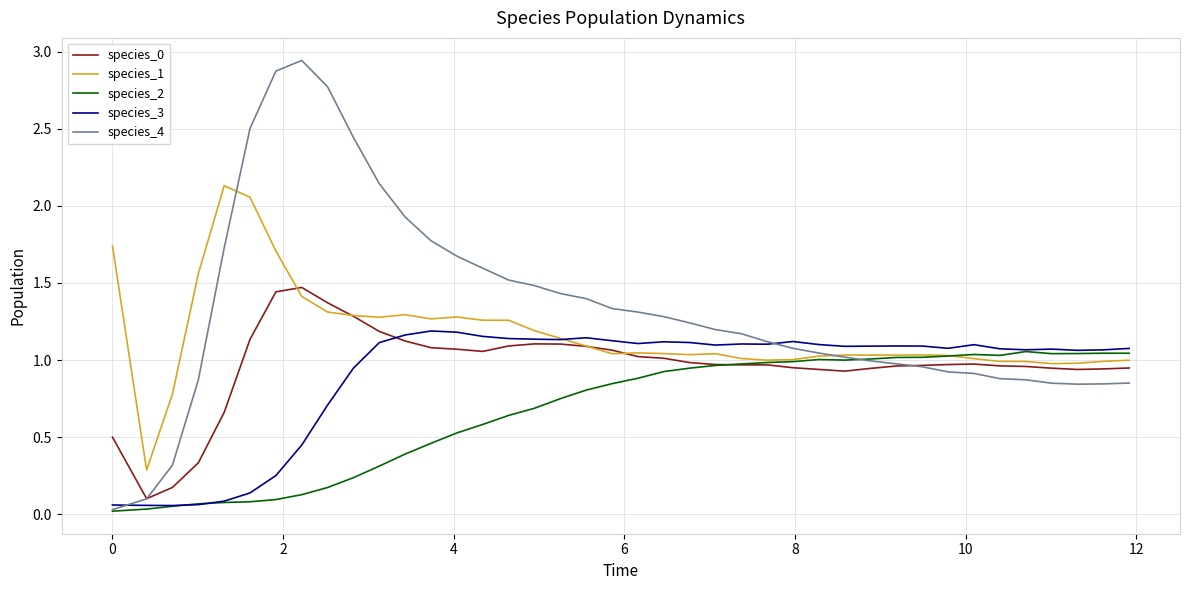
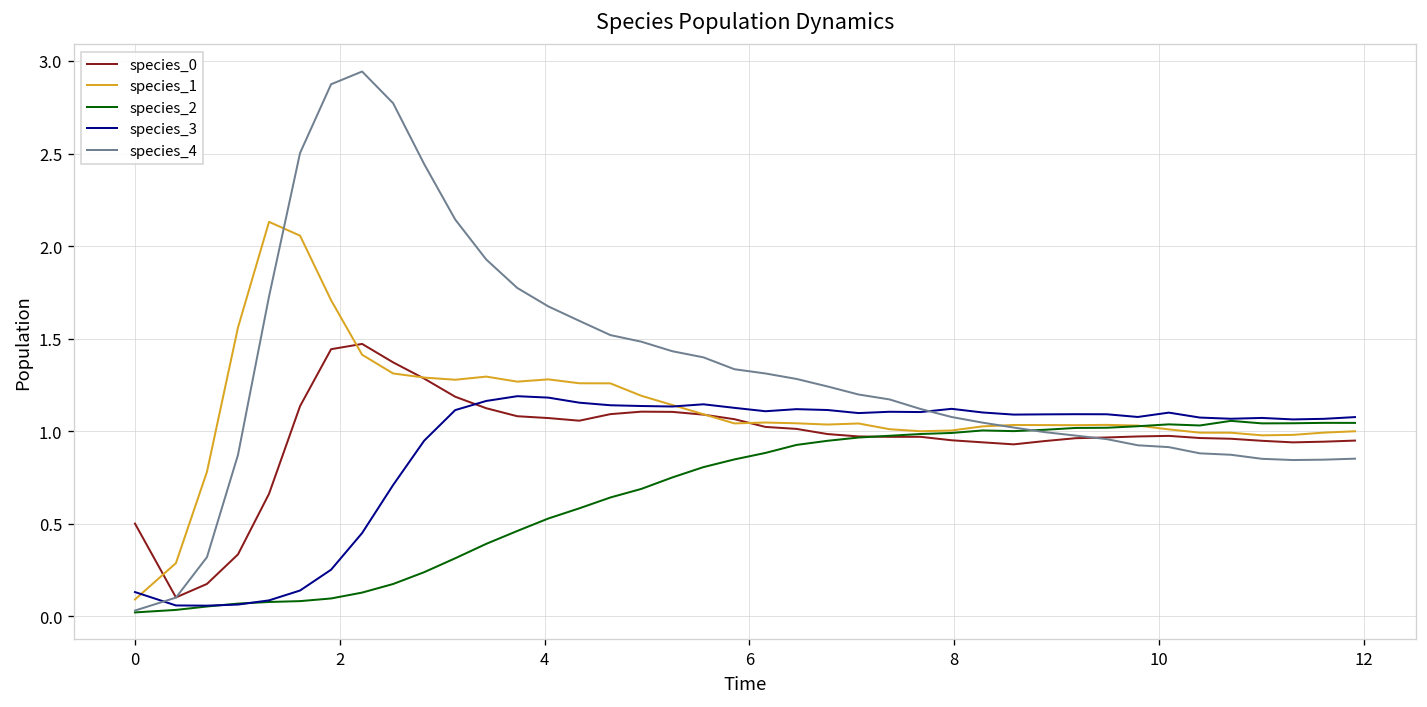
  {
    "species_0": {
      "0": 0.50
    },
    "species_1": {
-     "0": 1.74
+     "0": 0.09
    },
    "species_3": {
-     "0": 0.06
+     "0": 0.13
    }
  }
